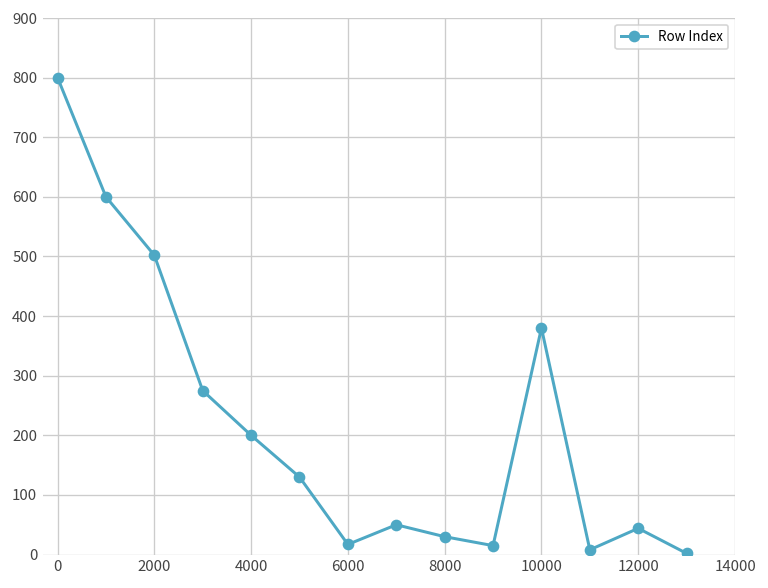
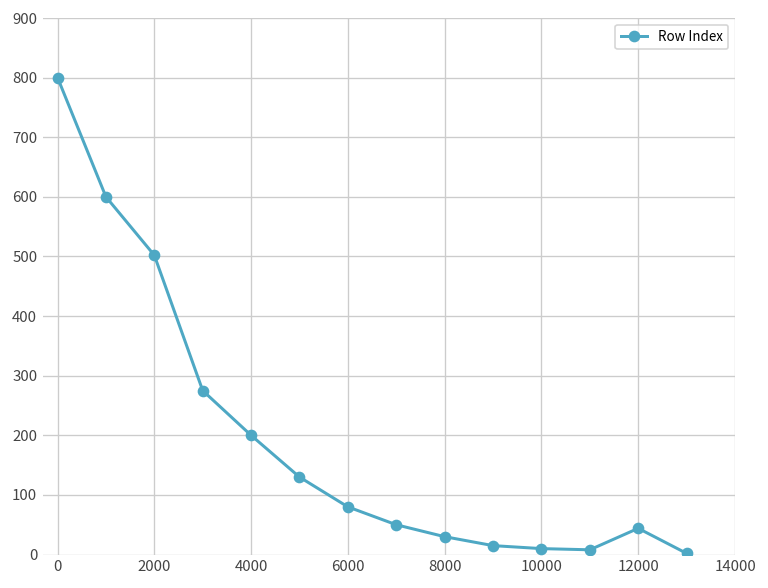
  {
    "0": 800,
    "2000": 500,
    "4000": 200,
-   "6000": 20,
+   "6000": 80,
    "8000": 30,
-   "10000": 380,
+   "10000": 10,
    "12000": 40
  }
